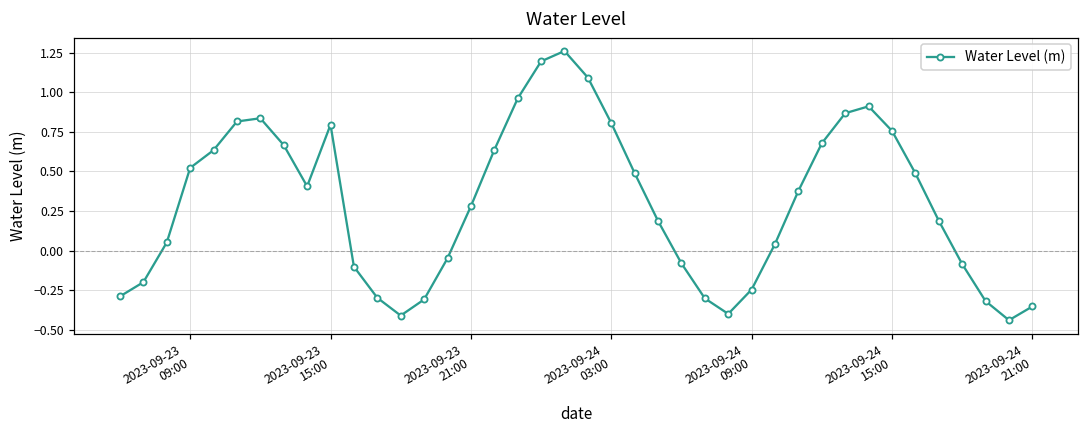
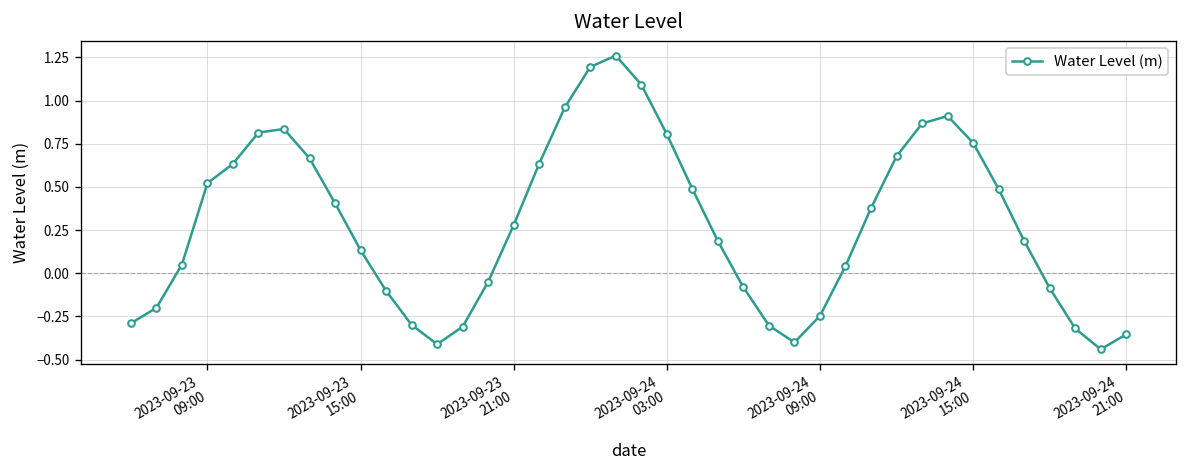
  {
    "2023-09-23 09:00": 0.52,
-   "2023-09-23 15:00": 0.79,
+   "2023-09-23 15:00": 0.13,
    "2023-09-23 21:00": 0.28,
    "2023-09-24 03:00": 0.81,
    "2023-09-24 09:00": -0.25,
    "2023-09-24 15:00": 0.76,
    "2023-09-24 21:00": -0.35
  }
